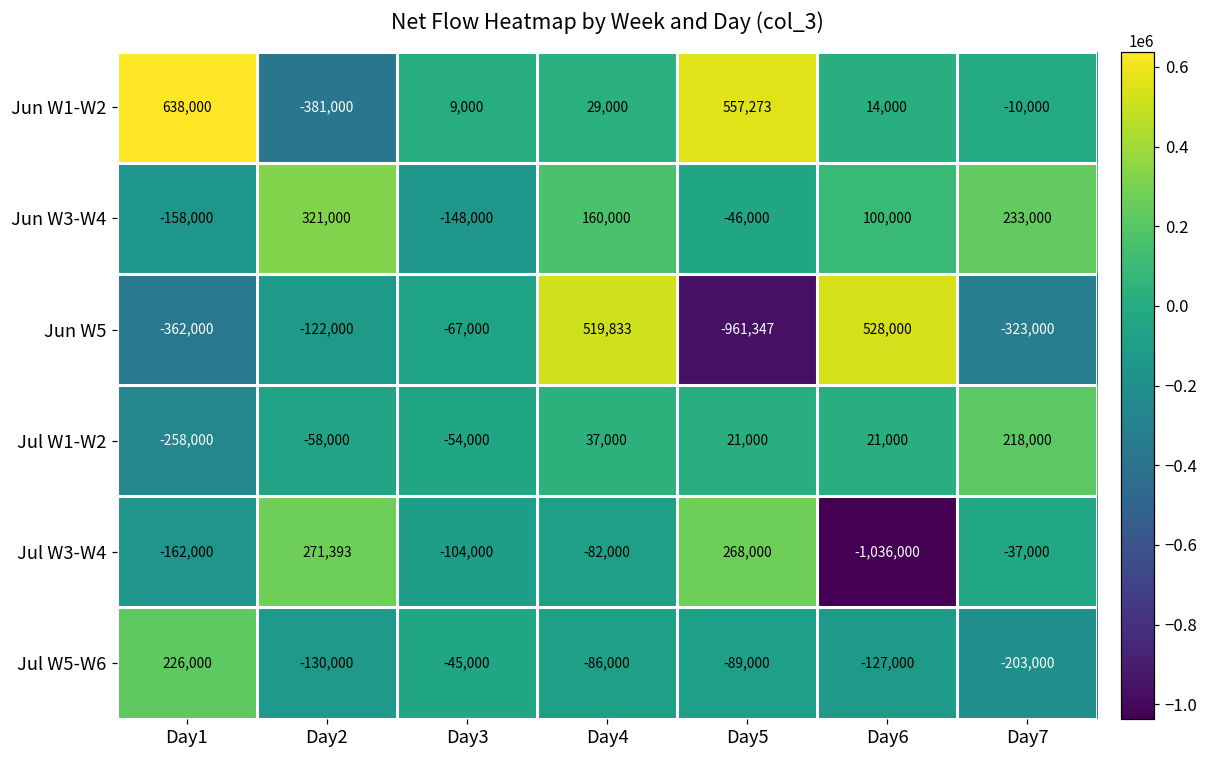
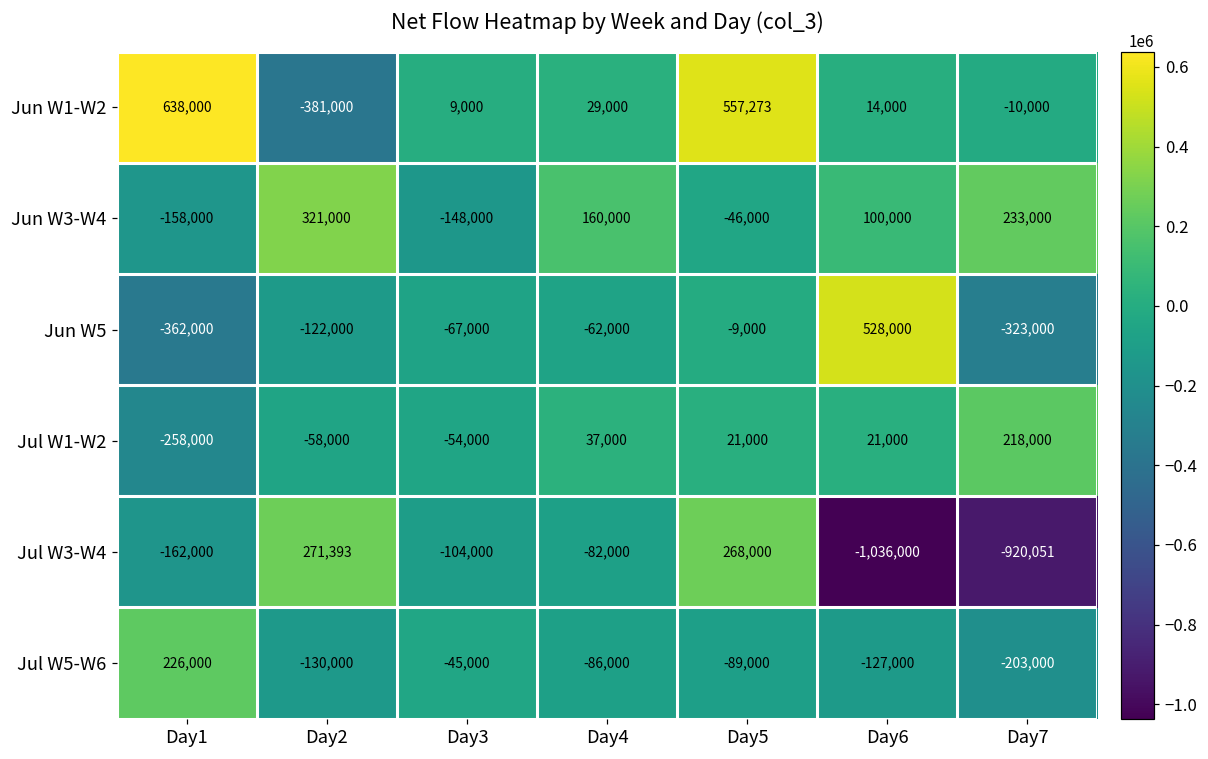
  {
    "Jun W1-W2": {
      "Day1": "638,000",
      "Day2": "-381,000",
      "Day3": "9,000",
      "Day4": "29,000",
      "Day5": "557,273",
      "Day6": "14,000",
      "Day7": "-10,000"
    },
    "Jun W3-W4": {
      "Day1": "-158,000",
      "Day2": "321,000",
      "Day3": "-148,000",
      "Day4": "160,000",
      "Day5": "-46,000",
      "Day6": "100,000",
      "Day7": "233,000"
    },
    "Jun W5": {
      "Day1": "-362,000",
      "Day2": "-122,000",
      "Day3": "-67,000",
-     "Day4": "519,833",
-     "Day5": "-961,347",
+     "Day4": "-62,000",
+     "Day5": "-9,000",
      "Day6": "528,000",
      "Day7": "-323,000"
    },
    "Jul W1-W2": {
      "Day1": "-258,000",
      "Day2": "-58,000",
      "Day3": "-54,000",
      "Day4": "37,000",
      "Day5": "21,000",
      "Day6": "21,000",
      "Day7": "218,000"
    },
    "Jul W3-W4": {
      "Day1": "-162,000",
      "Day2": "271,393",
      "Day3": "-104,000",
      "Day4": "-82,000",
      "Day5": "268,000",
      "Day6": "-1,036,000",
-     "Day7": "-37,000"
+     "Day7": "-920,051"
    },
    "Jul W5-W6": {
      "Day1": "226,000",
      "Day2": "-130,000",
      "Day3": "-45,000",
      "Day4": "-86,000",
      "Day5": "-89,000",
      "Day6": "-127,000",
      "Day7": "-203,000"
    }
  }
